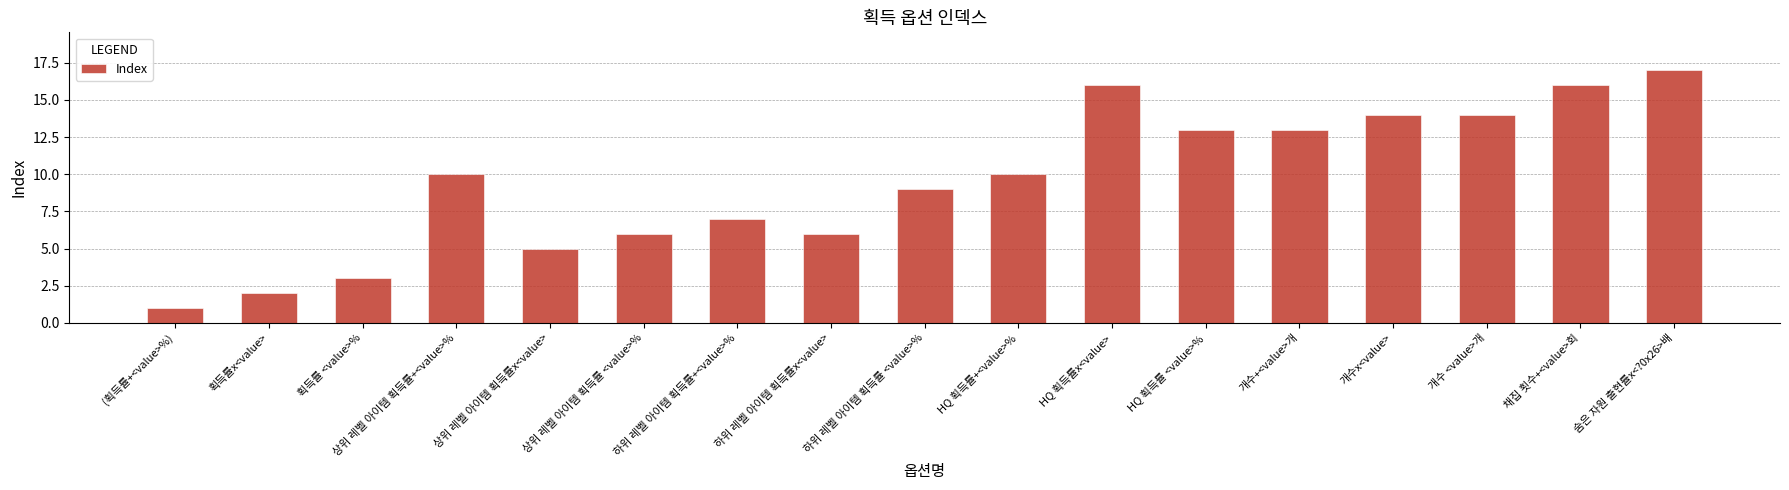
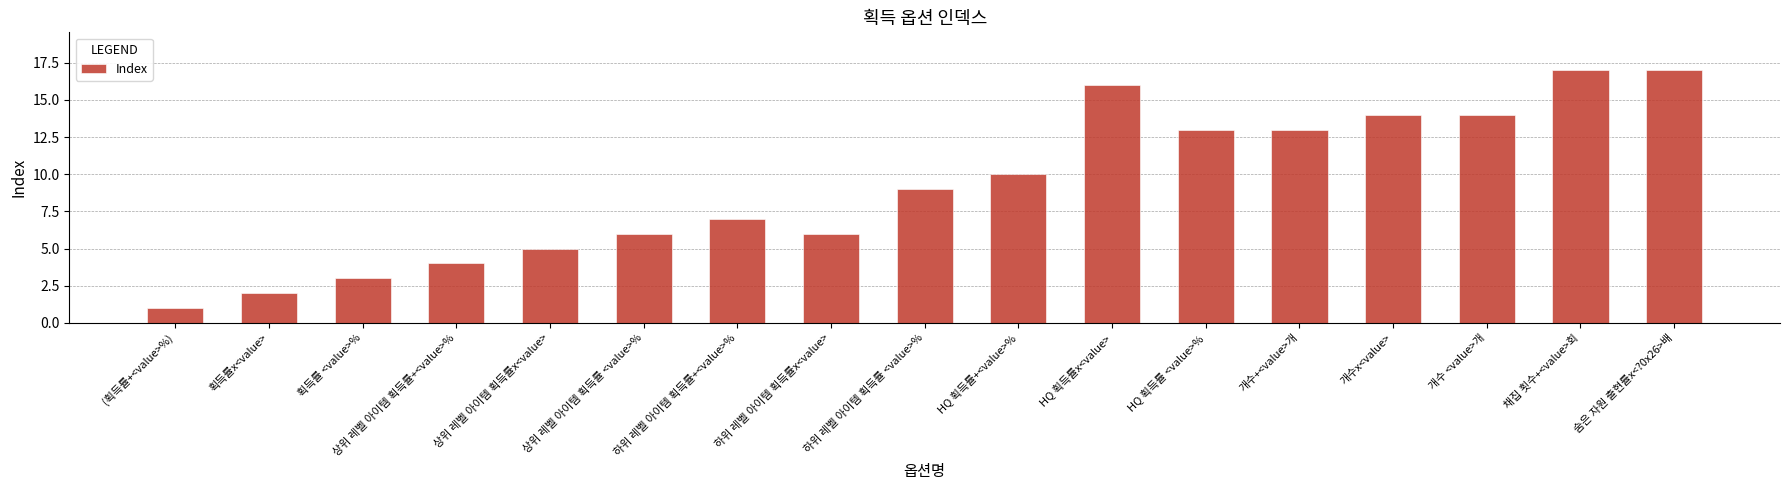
  {
    "(획득률+<value>%)": 1,
    "획득률x<value>": 2,
    "획득률 <value>%": 3,
-   "상위 레벨 아이템 획득률+<value>%": 10,
+   "상위 레벨 아이템 획득률+<value>%": 4,
    "상위 레벨 아이템 획득률x<value>": 5,
    "상위 레벨 아이템 획득률 <value>%": 6,
    "하위 레벨 아이템 획득률+<value>%": 7,
    "하위 레벨 아이템 획득률x<value>": 6,
    "하위 레벨 아이템 획득률 <value>%": 9,
    "HQ 획득률+<value>%": 10,
    "HQ 획득률x<value>": 16,
    "HQ 획득률 <value>%": 13,
    "개수+<value>개": 13,
    "개수x<value>": 14,
    "개수 <value>개": 14,
-   "채집 횟수+<value>회": 16,
+   "채집 횟수+<value>회": 17,
    "숨은 자원 출현률x<?0x26>배": 17
  }
